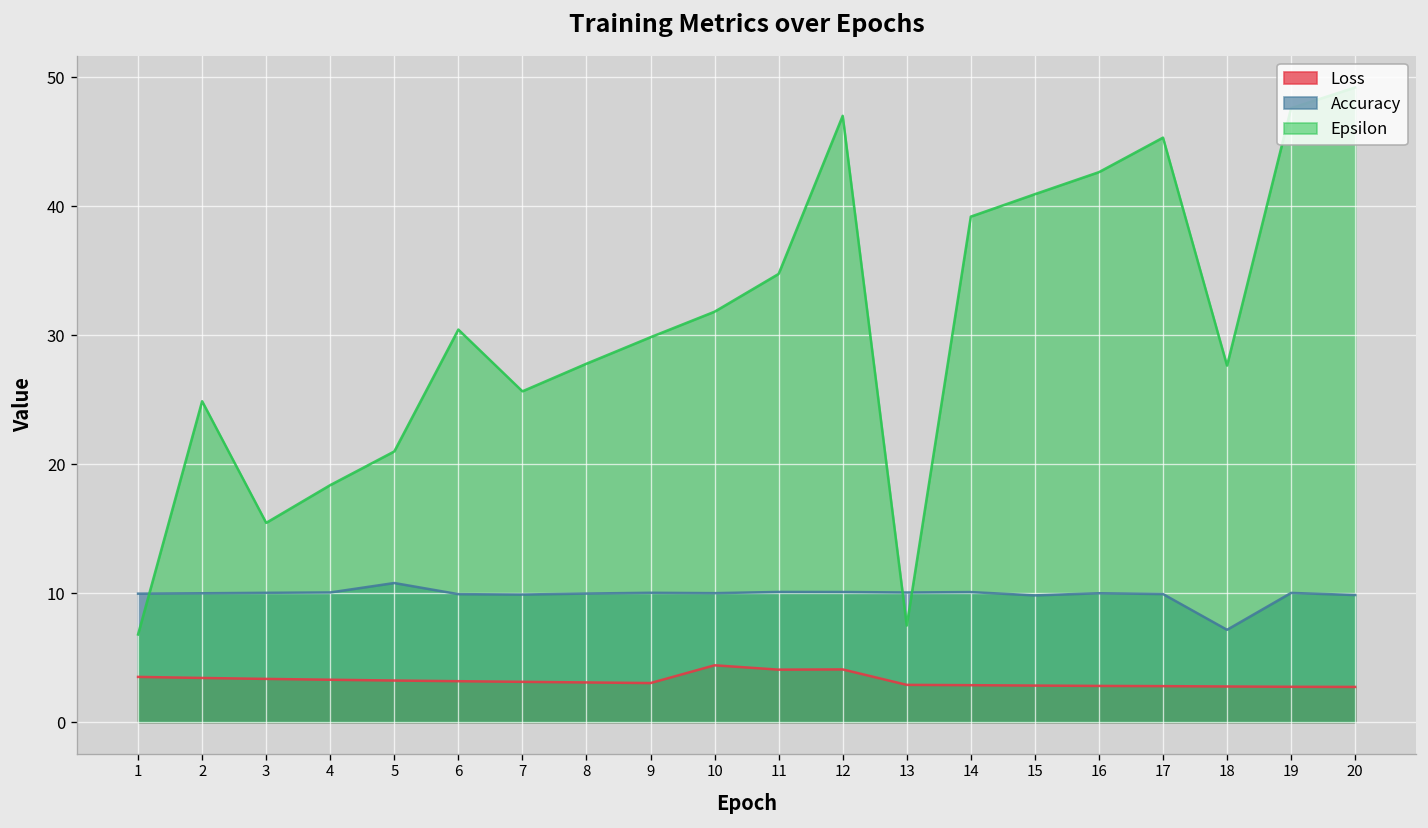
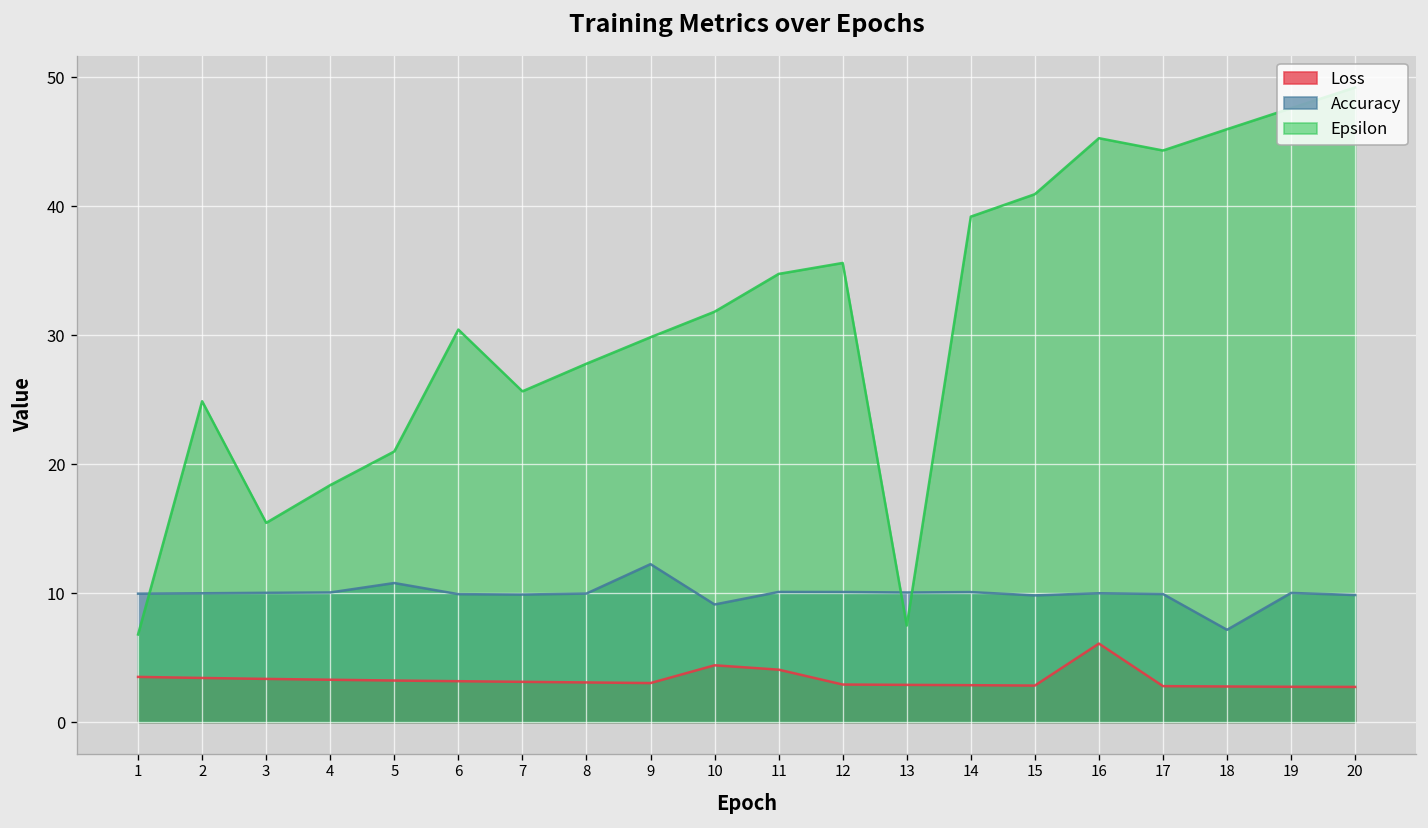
  {
    "Loss": {
      "1": 3.5,
      "2": 3.4,
      "3": 3.3,
      "4": 3.3,
      "5": 3.2,
      "6": 3.2,
      "7": 3.1,
      "8": 3.1,
      "9": 3.0,
      "10": 4.4,
      "11": 4.1,
-     "12": 4.1,
+     "12": 2.9,
      "13": 2.9,
      "14": 2.9,
      "15": 2.8,
-     "16": 2.8,
+     "16": 6.1,
      "17": 2.8,
      "18": 2.8,
      "19": 2.7,
      "20": 2.7
    },
    "Accuracy": {
      "1": 10.0,
      "2": 10.0,
      "3": 10.0,
      "4": 10.0,
      "5": 10.8,
      "6": 9.9,
      "7": 9.9,
      "8": 10.0,
-     "9": 10.0,
-     "10": 10.0,
+     "9": 12.2,
+     "10": 9.1,
      "11": 10.1,
      "12": 10.1,
      "13": 10.0,
      "14": 10.1,
      "15": 9.8,
      "16": 10.0,
      "17": 9.9,
      "18": 7.2,
      "19": 10.0,
      "20": 9.9
    },
    "Epsilon": {
      "1": 6.8,
      "2": 24.9,
      "3": 15.4,
      "4": 18.4,
      "5": 21.0,
      "6": 30.4,
      "7": 25.6,
      "8": 27.8,
      "9": 29.8,
      "10": 31.8,
      "11": 34.7,
-     "12": 47.0,
+     "12": 35.6,
      "13": 7.5,
      "14": 39.2,
      "15": 40.9,
-     "16": 42.6,
-     "17": 45.3,
-     "18": 27.6
+     "16": 45.3,
+     "17": 44.3,
+     "18": 46.0
    }
  }
